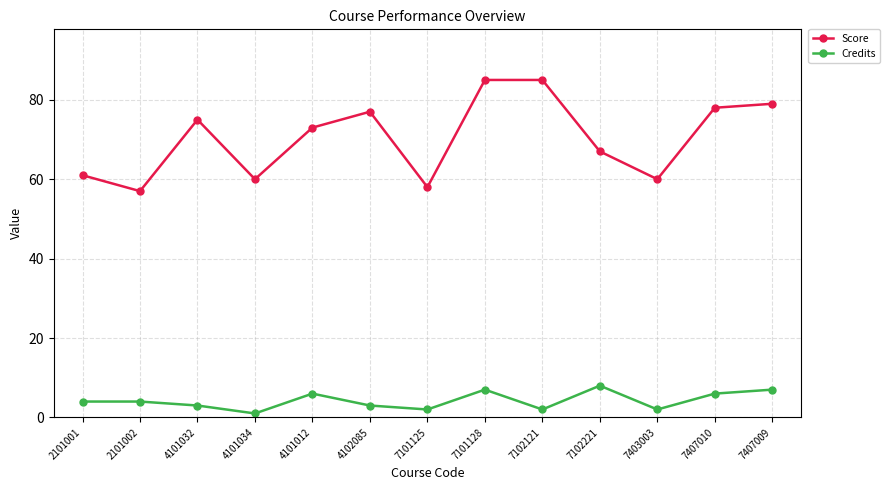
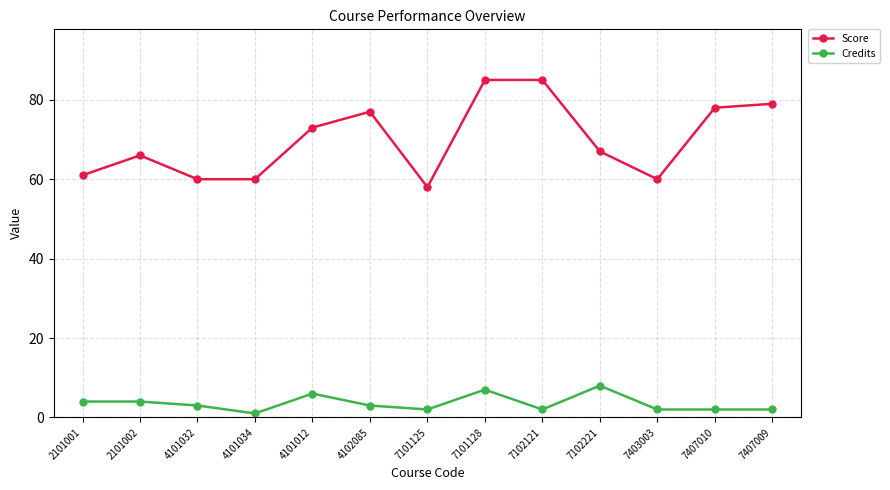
  {
    "Score": {
      "2101001": 61,
-     "2101002": 57,
-     "4101032": 75,
+     "2101002": 66,
+     "4101032": 60,
      "4101034": 60,
      "4101012": 73,
      "4102085": 77,
      "7101125": 58,
      "7101128": 85,
      "7102121": 85,
      "7102221": 67,
      "7403003": 60,
      "7407010": 78,
      "7407009": 79
    },
    "Credits": {
      "2101001": 4,
      "2101002": 4,
      "4101032": 3,
      "4101034": 1,
      "4101012": 6,
      "4102085": 3,
      "7101125": 2,
      "7101128": 7,
      "7102121": 2,
      "7102221": 8,
      "7403003": 2,
-     "7407010": 6,
-     "7407009": 7
+     "7407010": 2,
+     "7407009": 2
    }
  }
